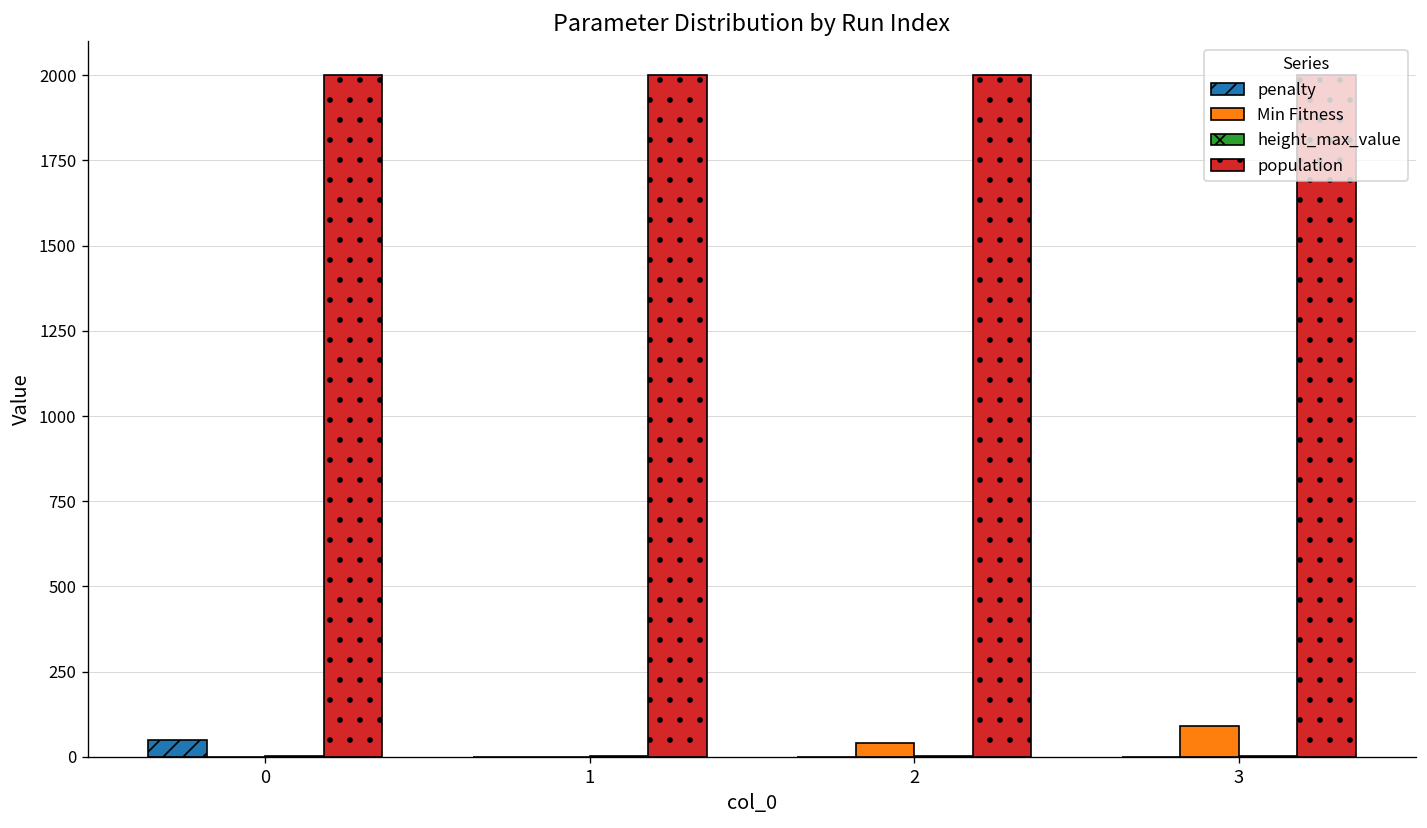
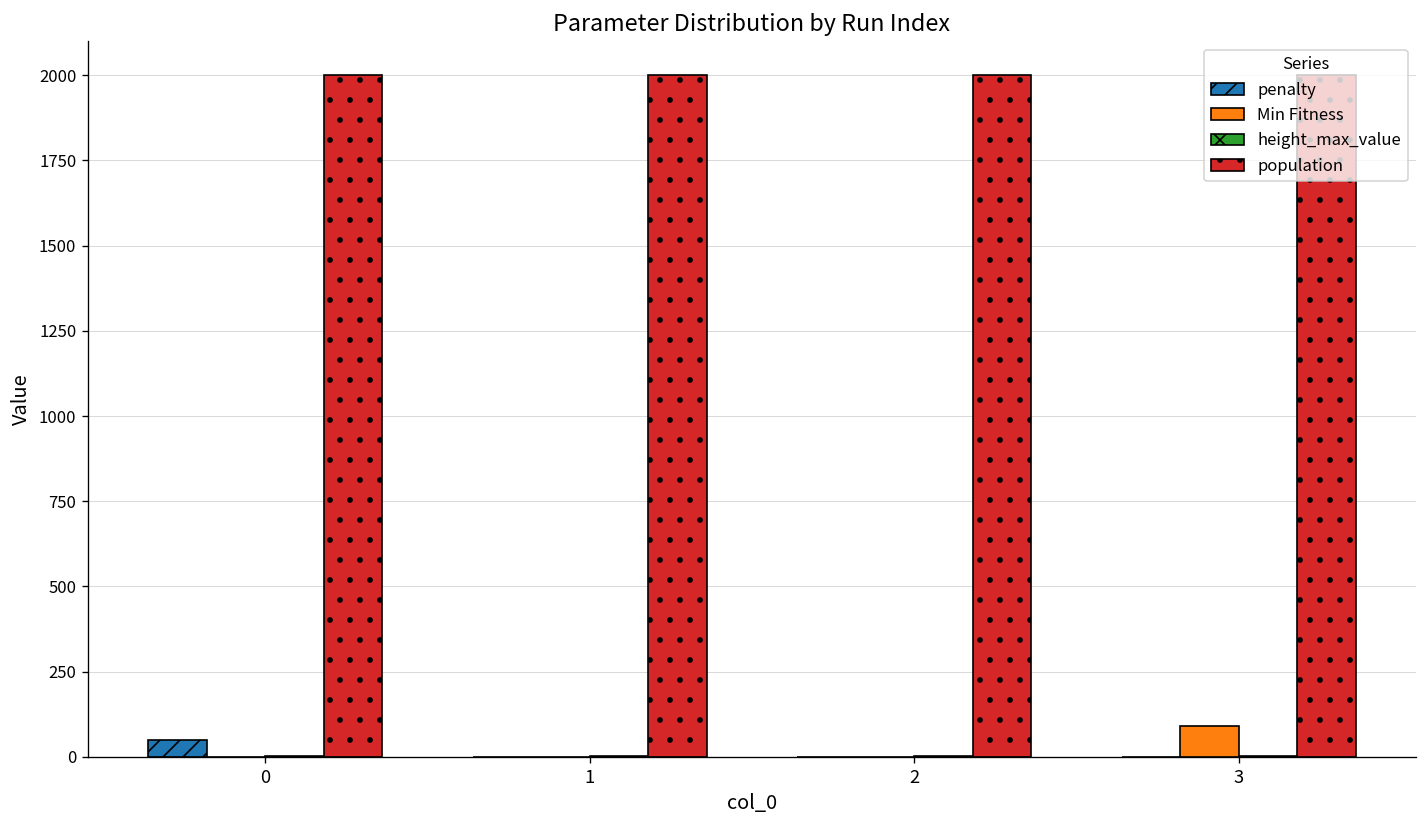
  {
    "penalty": {
      "0": 50
    },
    "Min Fitness": {
-     "2": 40,
+     "2": 0,
      "3": 90
    },
    "population": {
      "0": 2000,
      "1": 2000,
      "2": 2000
    }
  }
